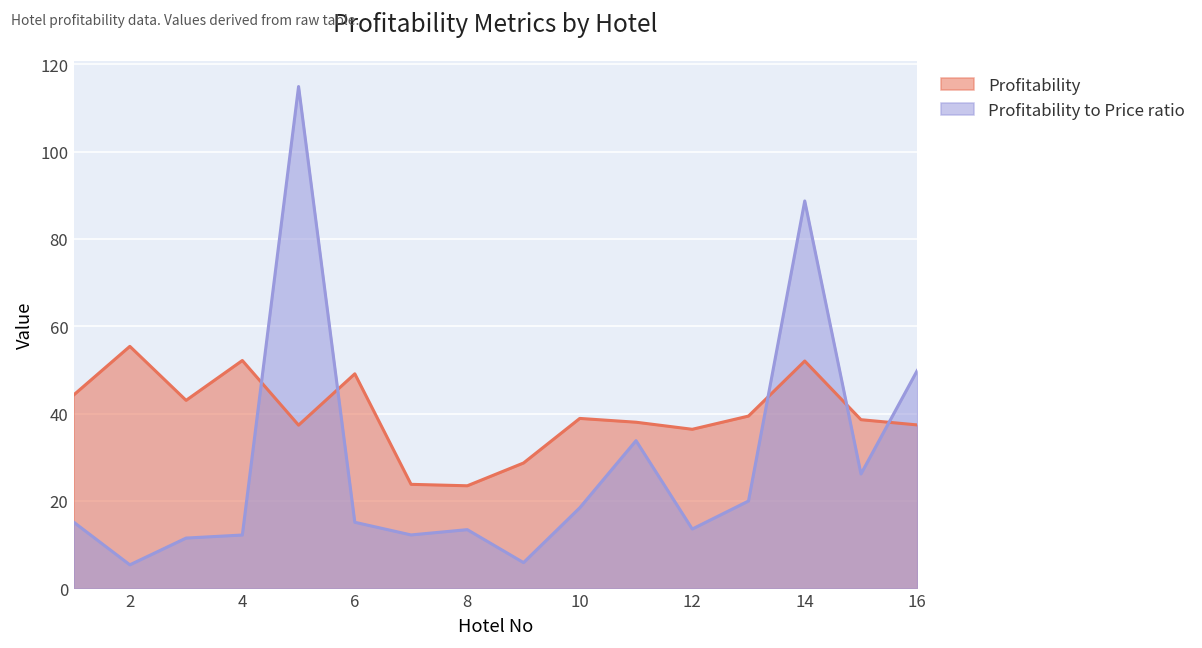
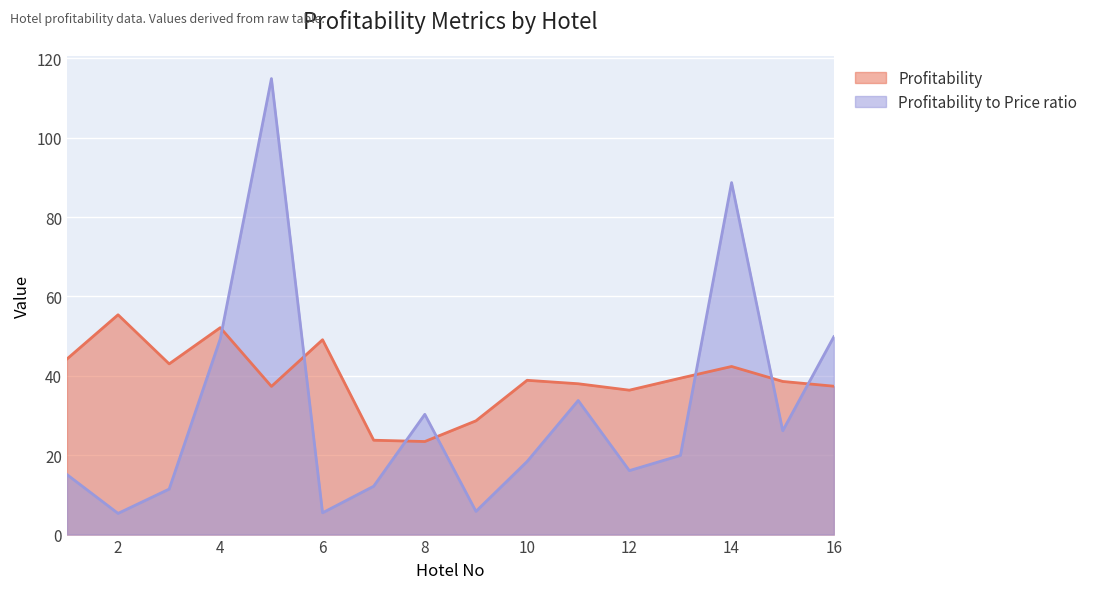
  {
    "Profitability": {
      "2": 55,
      "4": 52,
      "6": 49,
      "8": 23,
      "10": 39,
      "12": 36,
-     "14": 52,
+     "14": 42,
      "16": 37
    },
    "Profitability to Price ratio": {
      "2": 5,
-     "4": 12,
-     "6": 15,
-     "8": 13,
+     "4": 49,
+     "6": 5,
+     "8": 30,
      "10": 18,
-     "12": 14,
+     "12": 16,
      "14": 89,
      "16": 50
    }
  }
